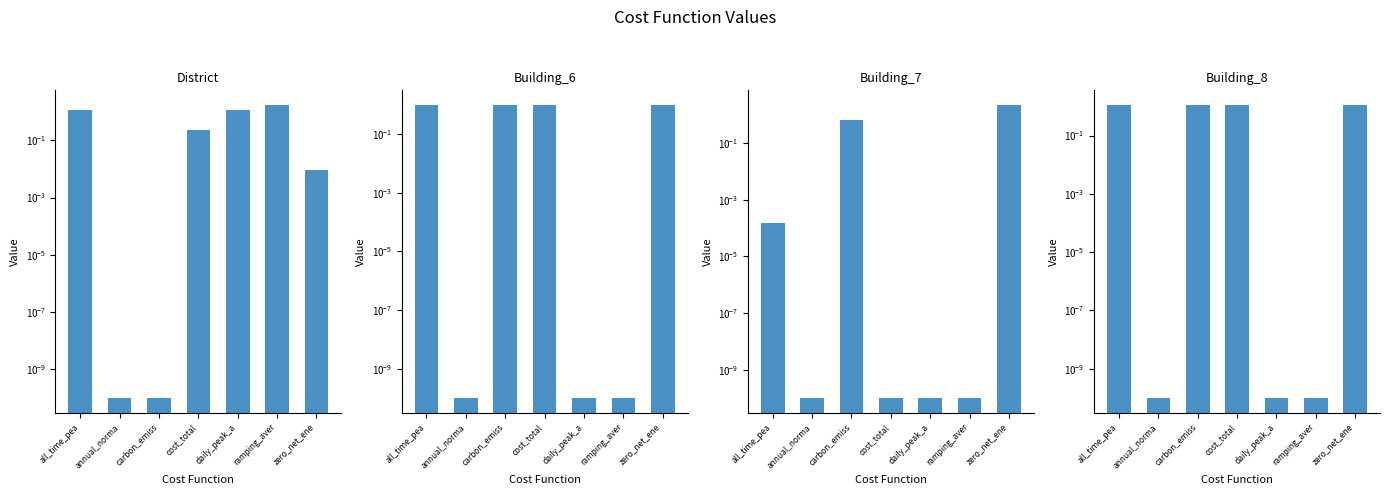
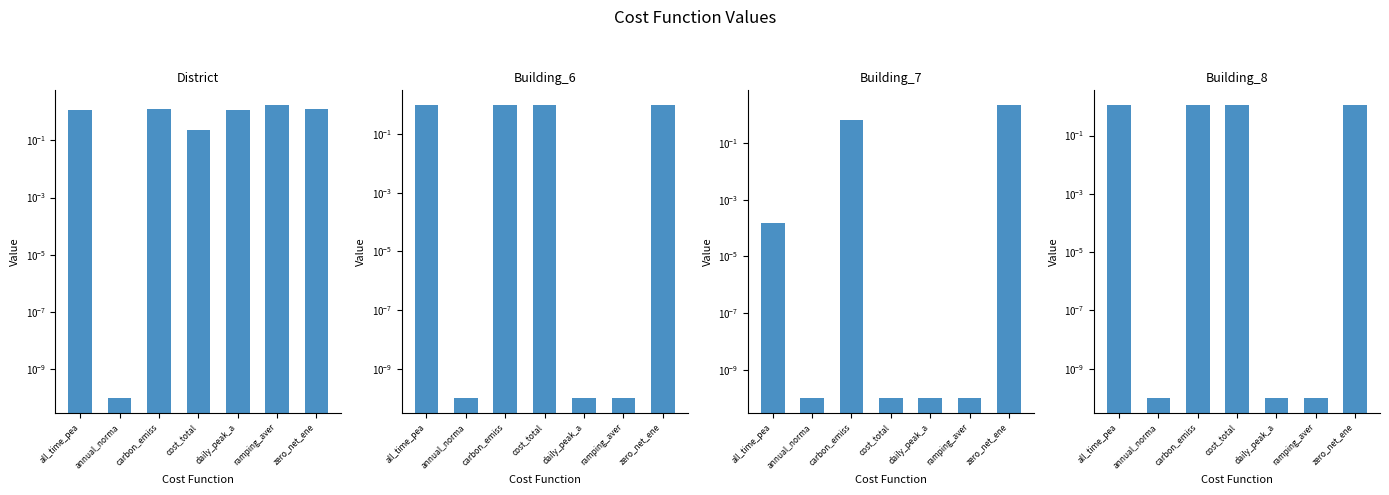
  {
    "District": {
      "all_time_pea": 1.1,
      "annual_norma": 0.00000000010,
-     "carbon_emiss": 0.00000000010,
+     "carbon_emiss": 1.2,
      "cost_total": 0.2,
      "daily_peak_a": 1.2,
      "ramping_aver": 2,
-     "zero_net_ene": 0.009
+     "zero_net_ene": 1
    },
    "Building_6": {
      "all_time_pea": 1.0,
      "annual_norma": 0.00000000010,
      "carbon_emiss": 1.0,
      "cost_total": 1.0,
      "daily_peak_a": 0.00000000010,
      "ramping_aver": 0.00000000010,
      "zero_net_ene": 1.0
    },
    "Building_7": {
      "all_time_pea": 0.0001,
      "annual_norma": 0.00000000010,
      "carbon_emiss": 0.7,
      "cost_total": 0.00000000010,
      "daily_peak_a": 0.00000000010,
      "ramping_aver": 0.00000000010,
      "zero_net_ene": 2
    },
    "Building_8": {
      "all_time_pea": 1.1,
      "annual_norma": 0.00000000010,
      "carbon_emiss": 1.1,
      "cost_total": 1.1,
      "daily_peak_a": 0.00000000010,
      "ramping_aver": 0.00000000010,
      "zero_net_ene": 1.1
    }
  }
